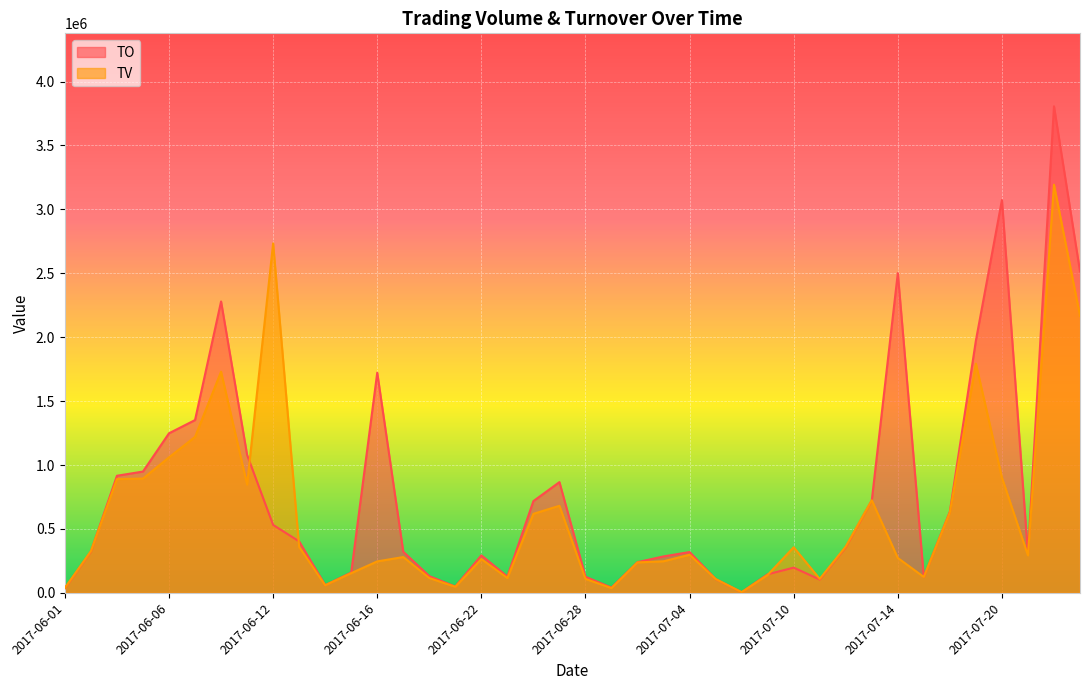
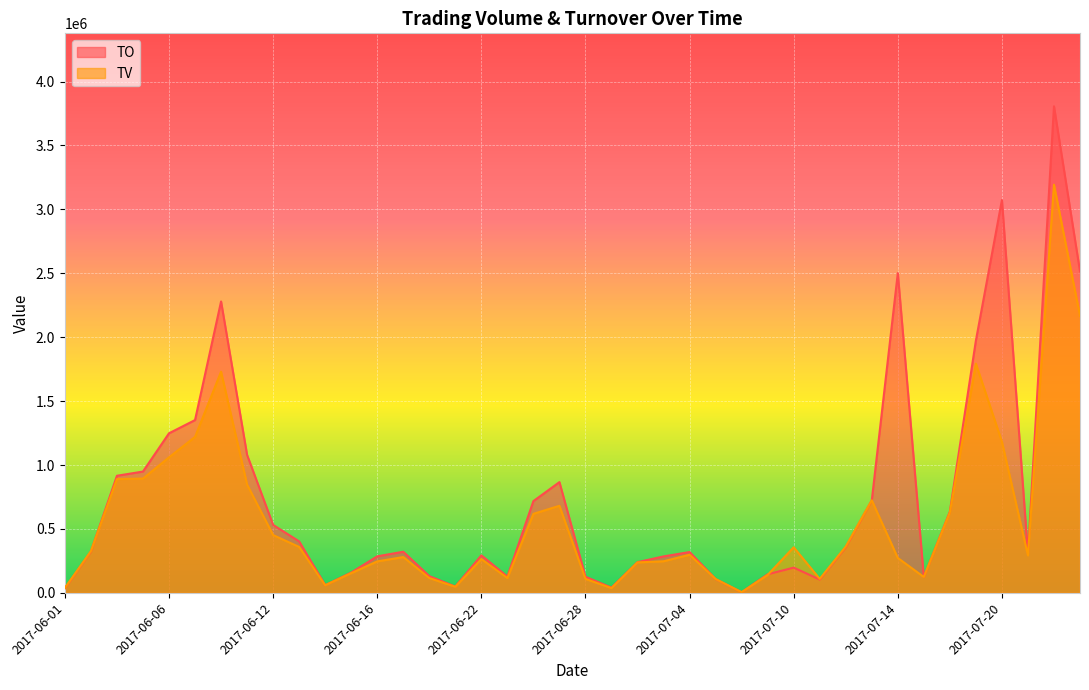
  {
    "TO": {
      "2017-06-06": 1250000,
      "2017-06-12": 530000,
-     "2017-06-16": 1720000,
+     "2017-06-16": 290000,
      "2017-06-22": 290000,
      "2017-07-04": 320000,
      "2017-07-10": 200000,
      "2017-07-14": 2500000,
      "2017-07-20": 3070000
    },
    "TV": {
      "2017-06-06": 1060000,
-     "2017-06-12": 2730000,
+     "2017-06-12": 450000,
      "2017-06-16": 250000,
      "2017-06-22": 260000,
      "2017-07-04": 300000,
      "2017-07-10": 360000,
      "2017-07-14": 270000,
-     "2017-07-20": 900000
+     "2017-07-20": 1180000
    }
  }
